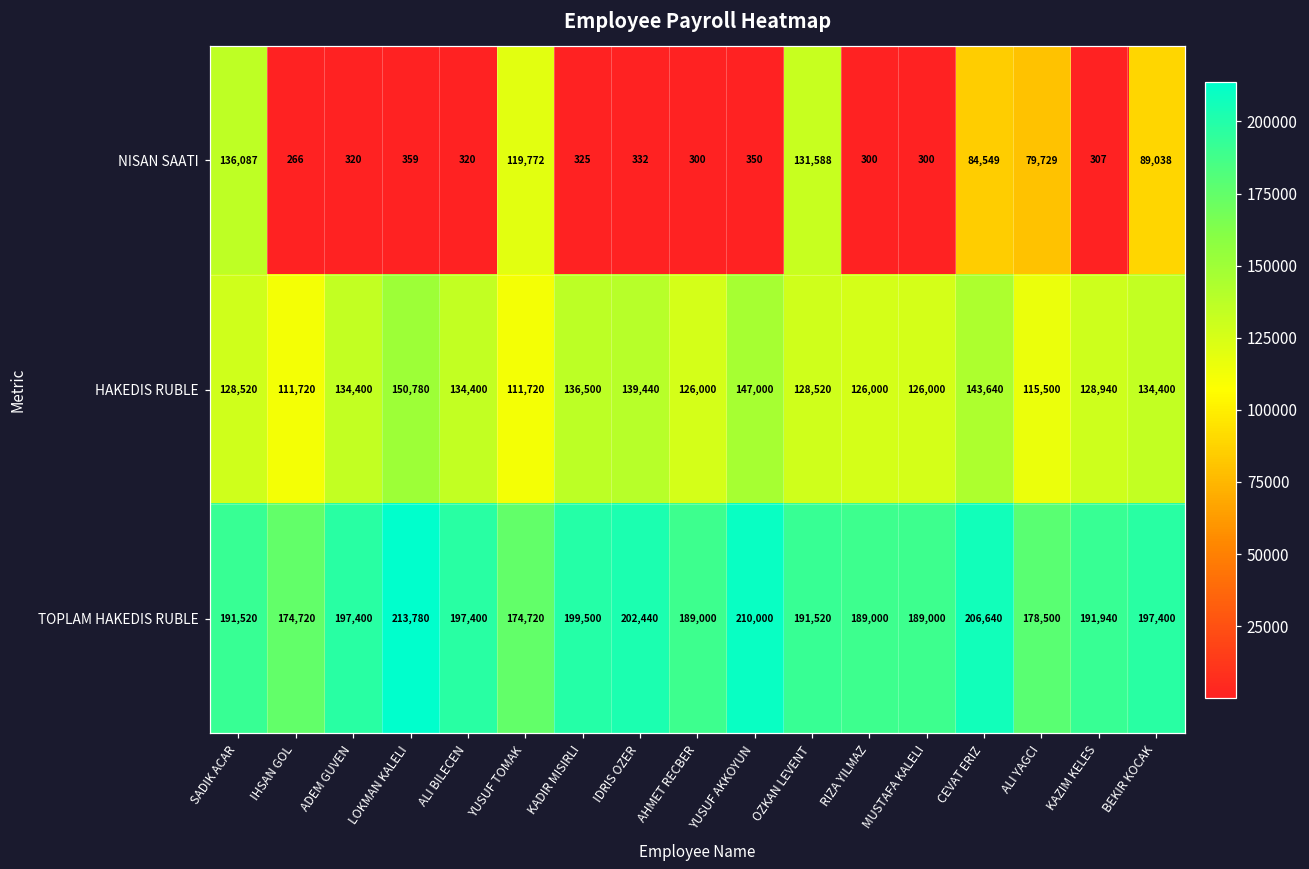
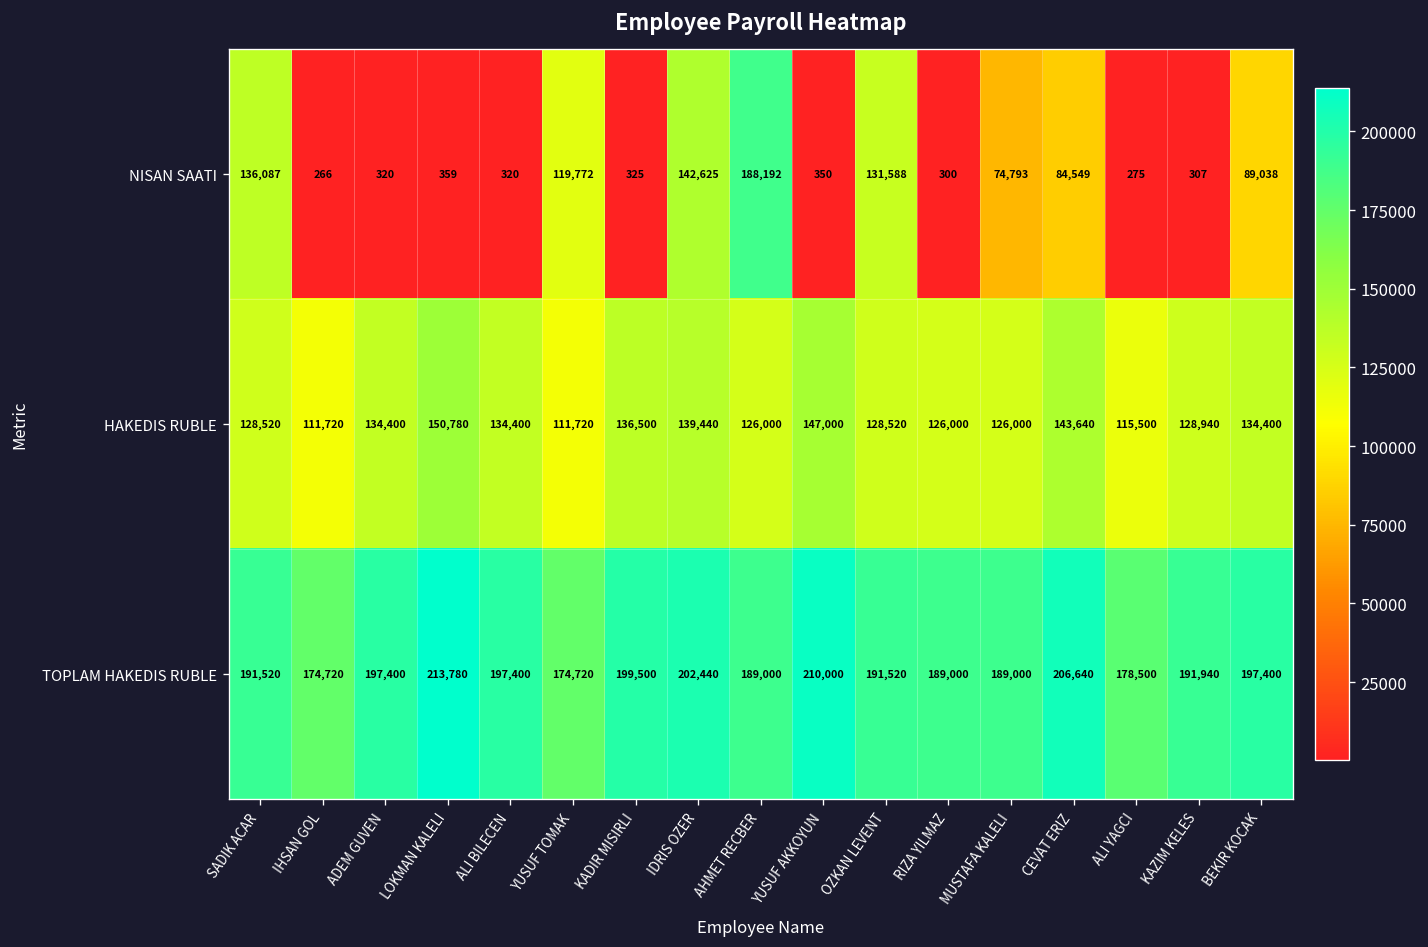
  {
    "NISAN SAATI": {
      "SADIK ACAR": "136,087",
      "IHSAN GOL": "266",
      "ADEM GUVEN": "320",
      "LOKMAN KALELI": "359",
      "ALI BILECEN": "320",
      "YUSUF TOMAK": "119,772",
      "KADIR MISIRLI": "325",
-     "IDRIS OZER": "332",
-     "AHMET RECBER": "300",
+     "IDRIS OZER": "142,625",
+     "AHMET RECBER": "188,192",
      "YUSUF AKKOYUN": "350",
      "OZKAN LEVENT": "131,588",
      "RIZA YILMAZ": "300",
-     "MUSTAFA KALELI": "300",
+     "MUSTAFA KALELI": "74,793",
      "CEVAT ERIZ": "84,549",
-     "ALI YAGCI": "79,729",
+     "ALI YAGCI": "275",
      "KAZIM KELES": "307",
      "BEKIR KOCAK": "89,038"
    },
    "HAKEDIS RUBLE": {
      "SADIK ACAR": "128,520",
      "IHSAN GOL": "111,720",
      "ADEM GUVEN": "134,400",
      "LOKMAN KALELI": "150,780",
      "ALI BILECEN": "134,400",
      "YUSUF TOMAK": "111,720",
      "KADIR MISIRLI": "136,500",
      "IDRIS OZER": "139,440",
      "AHMET RECBER": "126,000",
      "YUSUF AKKOYUN": "147,000",
      "OZKAN LEVENT": "128,520",
      "RIZA YILMAZ": "126,000",
      "MUSTAFA KALELI": "126,000",
      "CEVAT ERIZ": "143,640",
      "ALI YAGCI": "115,500",
      "KAZIM KELES": "128,940",
      "BEKIR KOCAK": "134,400"
    },
    "TOPLAM HAKEDIS RUBLE": {
      "SADIK ACAR": "191,520",
      "IHSAN GOL": "174,720",
      "ADEM GUVEN": "197,400",
      "LOKMAN KALELI": "213,780",
      "ALI BILECEN": "197,400",
      "YUSUF TOMAK": "174,720",
      "KADIR MISIRLI": "199,500",
      "IDRIS OZER": "202,440",
      "AHMET RECBER": "189,000",
      "YUSUF AKKOYUN": "210,000",
      "OZKAN LEVENT": "191,520",
      "RIZA YILMAZ": "189,000",
      "MUSTAFA KALELI": "189,000",
      "CEVAT ERIZ": "206,640",
      "ALI YAGCI": "178,500",
      "KAZIM KELES": "191,940",
      "BEKIR KOCAK": "197,400"
    }
  }
